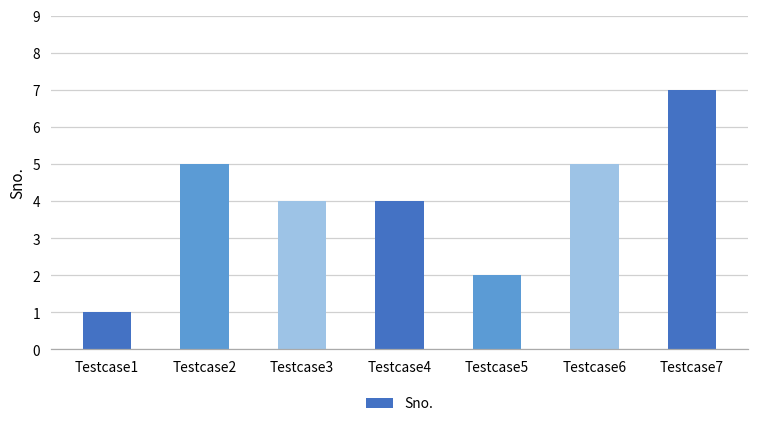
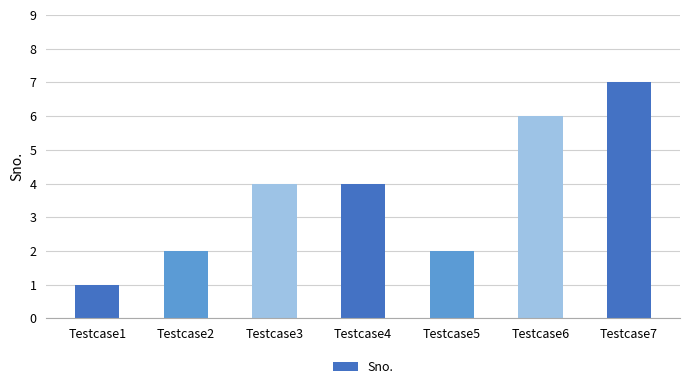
  {
    "Testcase1": 1,
-   "Testcase2": 5,
+   "Testcase2": 2,
    "Testcase3": 4,
    "Testcase4": 4,
    "Testcase5": 2,
-   "Testcase6": 5,
+   "Testcase6": 6,
    "Testcase7": 7
  }
